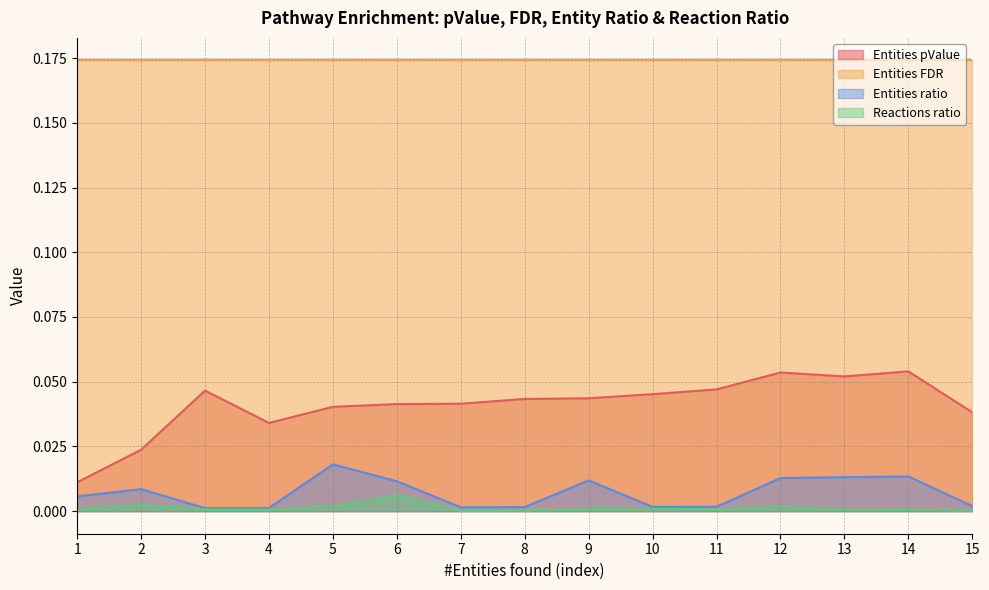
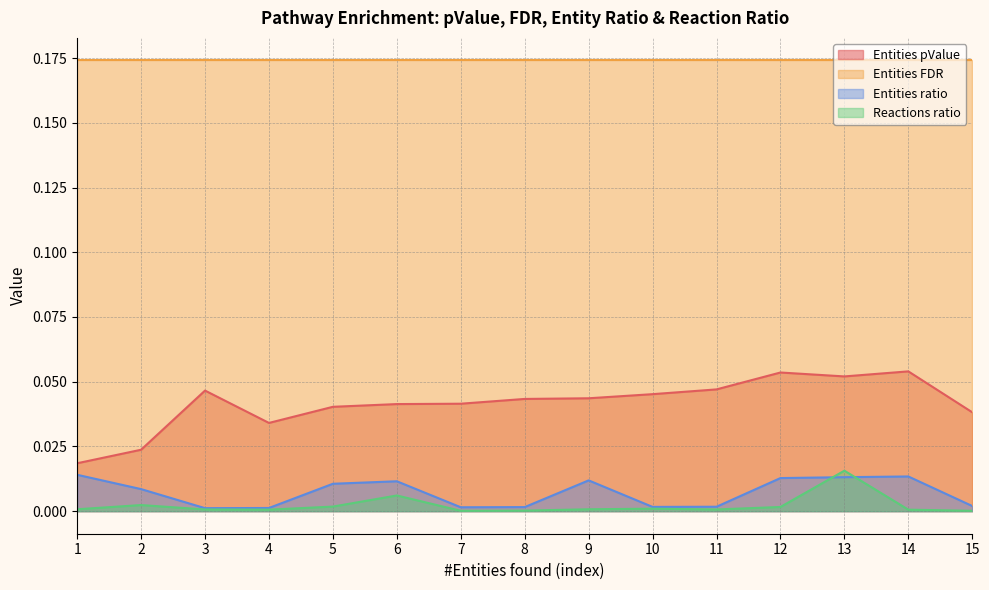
  {
    "Entities pValue": {
-     "1": 0.011,
+     "1": 0.019,
      "2": 0.024,
      "3": 0.047,
      "4": 0.034,
      "5": 0.040,
      "6": 0.041,
      "7": 0.042,
      "8": 0.043,
      "9": 0.044,
      "10": 0.045,
      "11": 0.047,
      "12": 0.054,
      "13": 0.052,
      "14": 0.054,
      "15": 0.038
    },
    "Entities FDR": {
      "1": 0.174,
      "2": 0.174,
      "3": 0.174,
      "4": 0.174,
      "5": 0.174,
      "6": 0.174,
      "7": 0.174,
      "8": 0.174,
      "9": 0.174,
      "10": 0.174,
      "11": 0.174,
      "12": 0.174,
      "15": 0.174
    },
    "Entities ratio": {
-     "1": 0.006,
+     "1": 0.014,
      "2": 0.009,
-     "5": 0.018,
+     "5": 0.011,
      "6": 0.012,
      "7": 0.002,
      "8": 0.002,
      "9": 0.012,
      "11": 0.002,
      "12": 0.013,
      "13": 0.013,
      "14": 0.013,
      "15": 0.002
    },
    "Reactions ratio": {
      "1": 0.001,
      "2": 0.002,
      "5": 0.002,
      "6": 0.006,
      "7": 0.000,
      "8": 0.000,
      "9": 0.001,
      "11": 0.001,
      "12": 0.002,
-     "13": 0.000,
+     "13": 0.016,
      "14": 0.001,
      "15": 0.000
    }
  }
